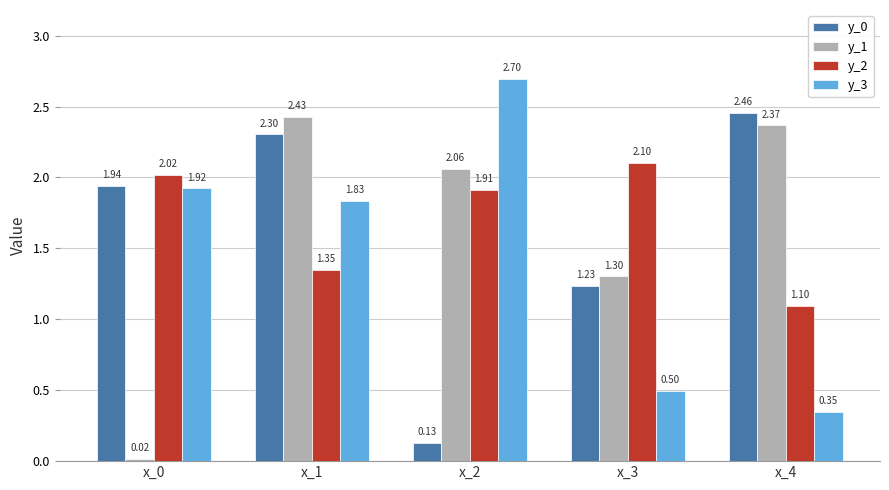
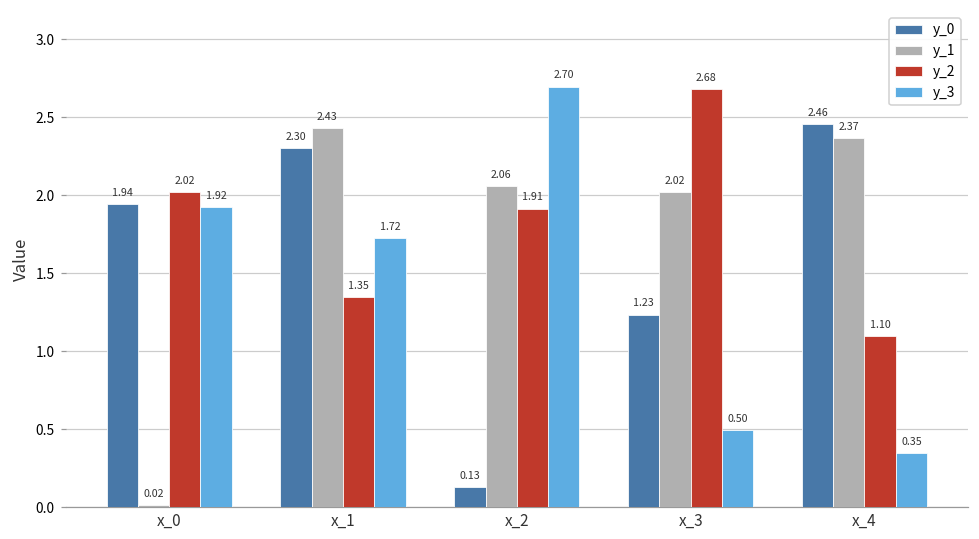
  {
    "y_0": {
      "x_0": 1.94,
      "x_1": 2.30,
      "x_2": 0.13,
      "x_3": 1.23,
      "x_4": 2.46
    },
    "y_1": {
      "x_0": 0.02,
      "x_1": 2.43,
      "x_2": 2.06,
-     "x_3": 1.30,
+     "x_3": 2.02,
      "x_4": 2.37
    },
    "y_2": {
      "x_0": 2.02,
      "x_1": 1.35,
      "x_2": 1.91,
-     "x_3": 2.10,
+     "x_3": 2.68,
      "x_4": 1.10
    },
    "y_3": {
      "x_0": 1.92,
-     "x_1": 1.83,
+     "x_1": 1.72,
      "x_2": 2.70,
      "x_3": 0.50,
      "x_4": 0.35
    }
  }
